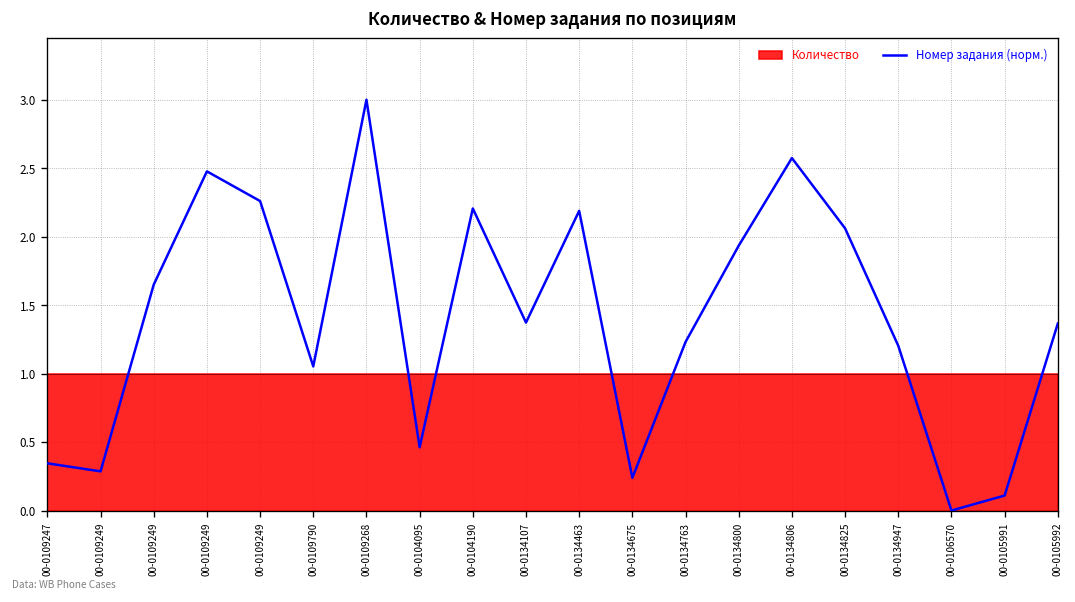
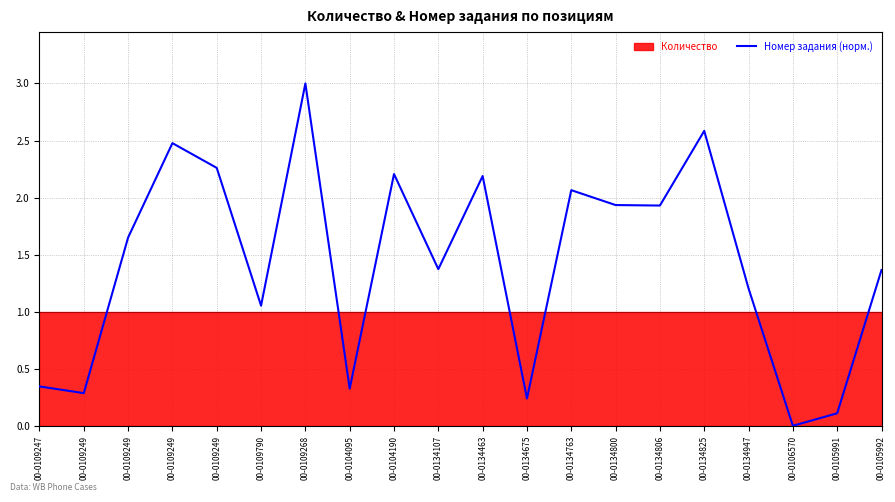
  {
    "Количество": {
      "00-0109247": 1.00,
      "00-0109790": 1.00,
      "00-0109268": 1.00,
      "00-0104095": 1.00,
      "00-0104190": 1.00,
      "00-0134107": 1.00,
      "00-0134463": 1.00,
      "00-0134675": 1.00,
      "00-0134763": 1.00,
      "00-0134800": 1.00,
      "00-0134806": 1.00,
      "00-0134825": 1.00,
      "00-0134947": 1.00,
      "00-0106570": 1.00,
      "00-0105991": 1.00,
      "00-0105992": 1.00
    },
    "Номер задания (норм.)": {
      "00-0109247": 0.34,
      "00-0109790": 1.05,
      "00-0109268": 3.00,
-     "00-0104095": 0.46,
+     "00-0104095": 0.33,
      "00-0104190": 2.21,
      "00-0134107": 1.37,
      "00-0134463": 2.19,
      "00-0134675": 0.24,
-     "00-0134763": 1.23,
+     "00-0134763": 2.06,
      "00-0134800": 1.93,
-     "00-0134806": 2.57,
-     "00-0134825": 2.06,
+     "00-0134806": 1.93,
+     "00-0134825": 2.58,
      "00-0134947": 1.20,
      "00-0106570": 0.00,
      "00-0105991": 0.11,
      "00-0105992": 1.37
    }
  }
